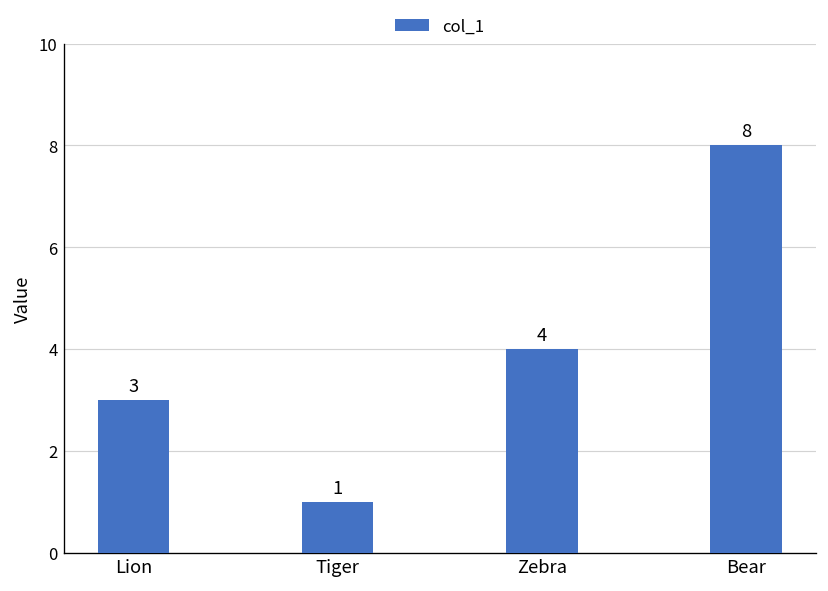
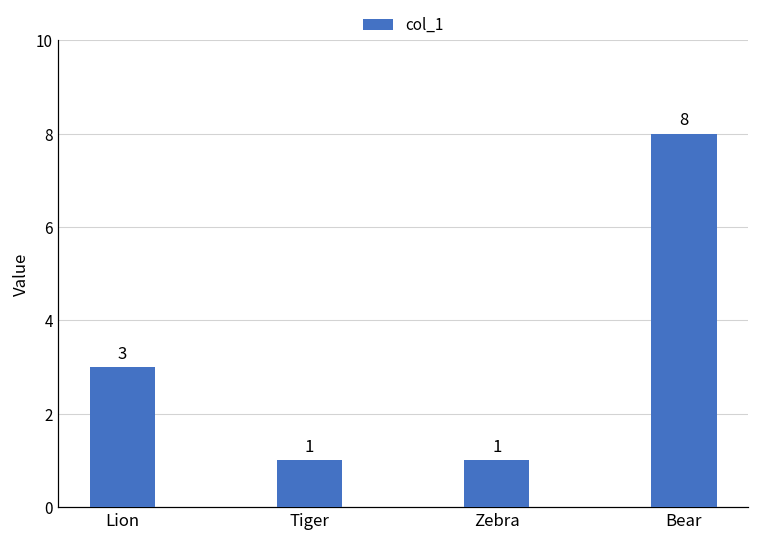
  {
    "Lion": 3,
    "Tiger": 1,
-   "Zebra": 4,
+   "Zebra": 1,
    "Bear": 8
  }
